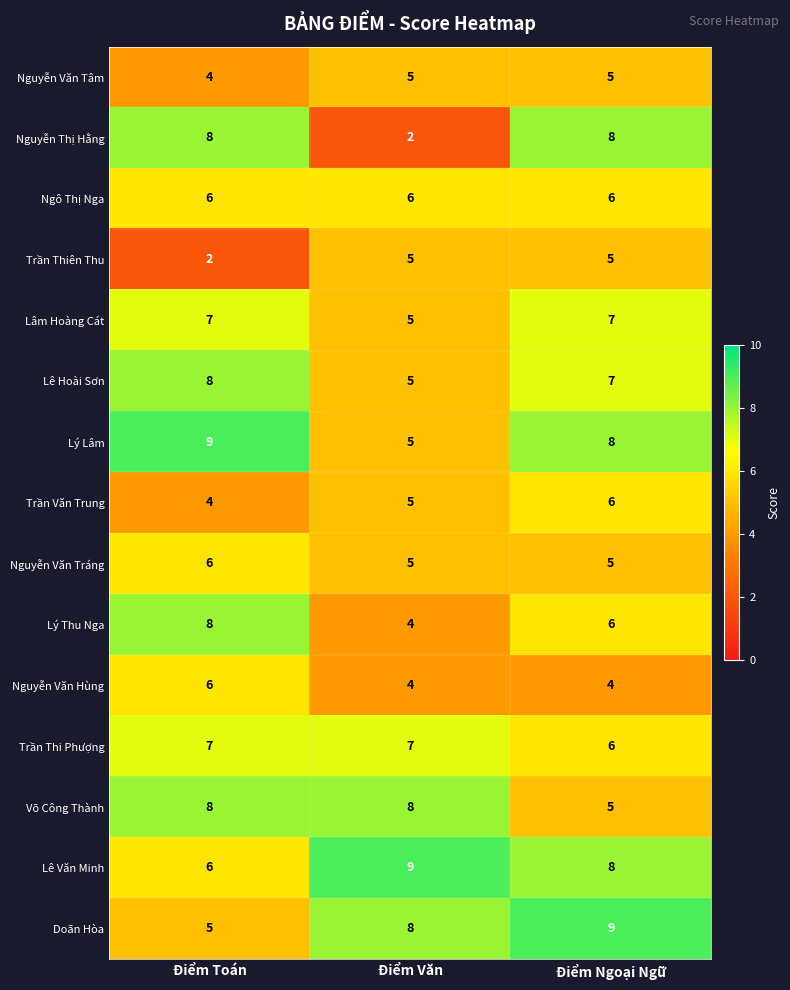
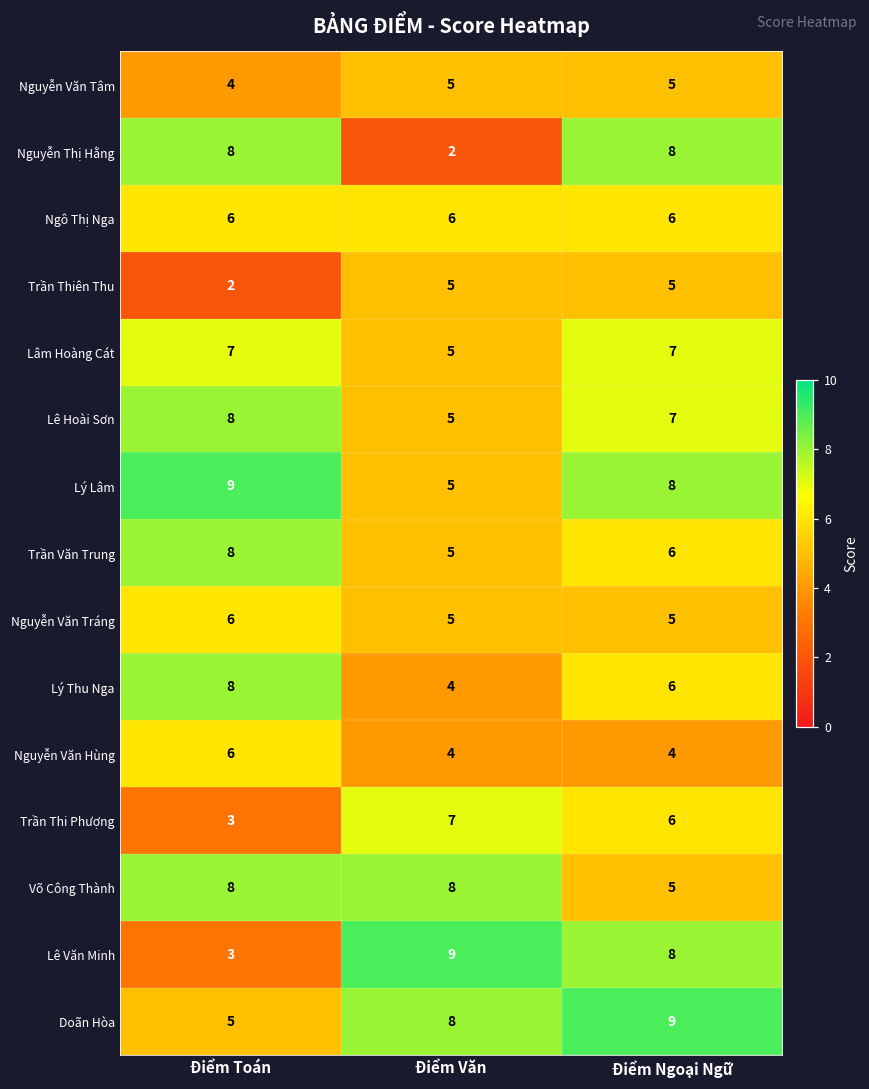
  {
    "Nguyễn Văn Tâm": {
      "Điểm Toán": 4,
      "Điểm Văn": 5,
      "Điểm Ngoại Ngữ": 5
    },
    "Nguyễn Thị Hằng": {
      "Điểm Toán": 8,
      "Điểm Văn": 2,
      "Điểm Ngoại Ngữ": 8
    },
    "Ngô Thị Nga": {
      "Điểm Toán": 6,
      "Điểm Văn": 6,
      "Điểm Ngoại Ngữ": 6
    },
    "Trần Thiên Thu": {
      "Điểm Toán": 2,
      "Điểm Văn": 5,
      "Điểm Ngoại Ngữ": 5
    },
    "Lâm Hoàng Cát": {
      "Điểm Toán": 7,
      "Điểm Văn": 5,
      "Điểm Ngoại Ngữ": 7
    },
    "Lê Hoài Sơn": {
      "Điểm Toán": 8,
      "Điểm Văn": 5,
      "Điểm Ngoại Ngữ": 7
    },
    "Lý Lâm": {
      "Điểm Toán": 9,
      "Điểm Văn": 5,
      "Điểm Ngoại Ngữ": 8
    },
    "Trần Văn Trung": {
-     "Điểm Toán": 4,
+     "Điểm Toán": 8,
      "Điểm Văn": 5,
      "Điểm Ngoại Ngữ": 6
    },
    "Nguyễn Văn Tráng": {
      "Điểm Toán": 6,
      "Điểm Văn": 5,
      "Điểm Ngoại Ngữ": 5
    },
    "Lý Thu Nga": {
      "Điểm Toán": 8,
      "Điểm Văn": 4,
      "Điểm Ngoại Ngữ": 6
    },
    "Nguyễn Văn Hùng": {
      "Điểm Toán": 6,
      "Điểm Văn": 4,
      "Điểm Ngoại Ngữ": 4
    },
    "Trần Thi Phượng": {
-     "Điểm Toán": 7,
+     "Điểm Toán": 3,
      "Điểm Văn": 7,
      "Điểm Ngoại Ngữ": 6
    },
    "Võ Công Thành": {
      "Điểm Toán": 8,
      "Điểm Văn": 8,
      "Điểm Ngoại Ngữ": 5
    },
    "Lê Văn Minh": {
-     "Điểm Toán": 6,
+     "Điểm Toán": 3,
      "Điểm Văn": 9,
      "Điểm Ngoại Ngữ": 8
    },
    "Doãn Hòa": {
      "Điểm Toán": 5,
      "Điểm Văn": 8,
      "Điểm Ngoại Ngữ": 9
    }
  }
